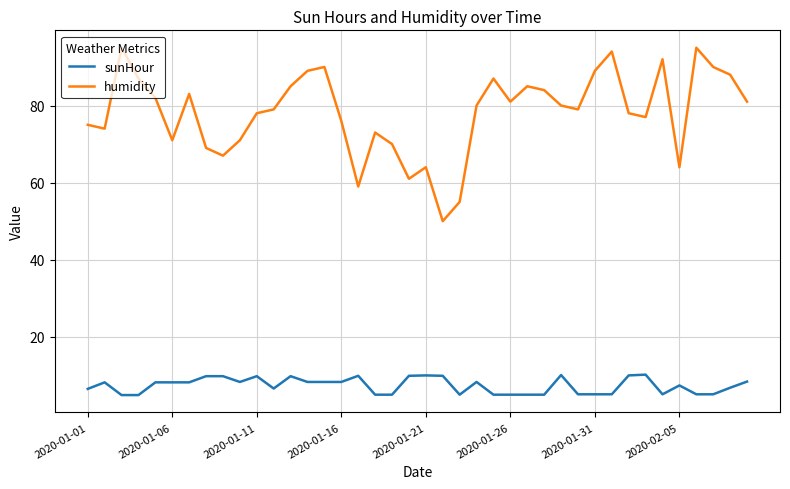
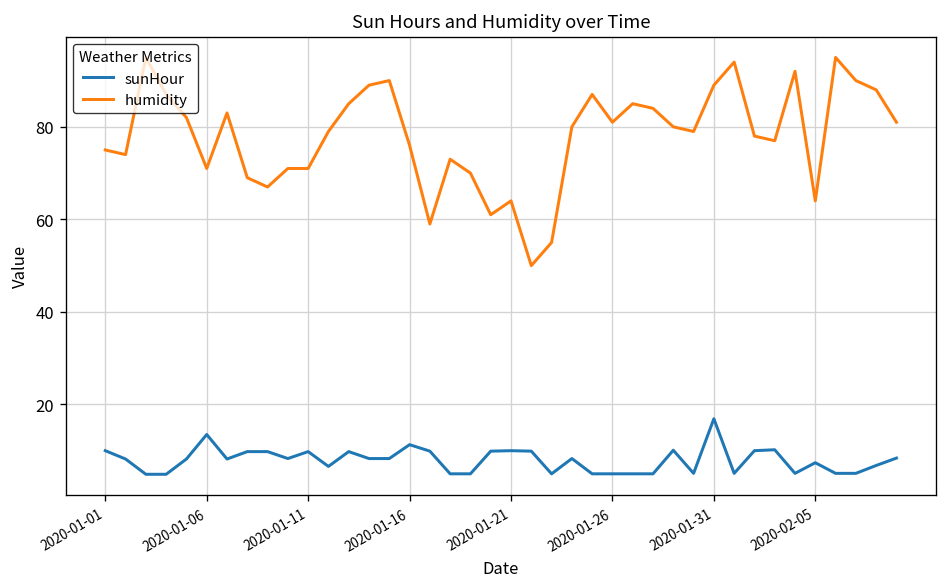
  {
    "sunHour": {
-     "2020-01-01": 7,
-     "2020-01-06": 8,
+     "2020-01-01": 10,
+     "2020-01-06": 14,
      "2020-01-11": 10,
-     "2020-01-16": 8,
+     "2020-01-16": 11,
      "2020-01-21": 10,
      "2020-01-26": 5,
-     "2020-01-31": 5,
+     "2020-01-31": 17,
      "2020-02-05": 7
    },
    "humidity": {
      "2020-01-01": 75,
      "2020-01-06": 71,
-     "2020-01-11": 78,
+     "2020-01-11": 71,
      "2020-01-16": 76,
      "2020-01-21": 64,
      "2020-01-26": 81,
      "2020-01-31": 89,
      "2020-02-05": 64
    }
  }
